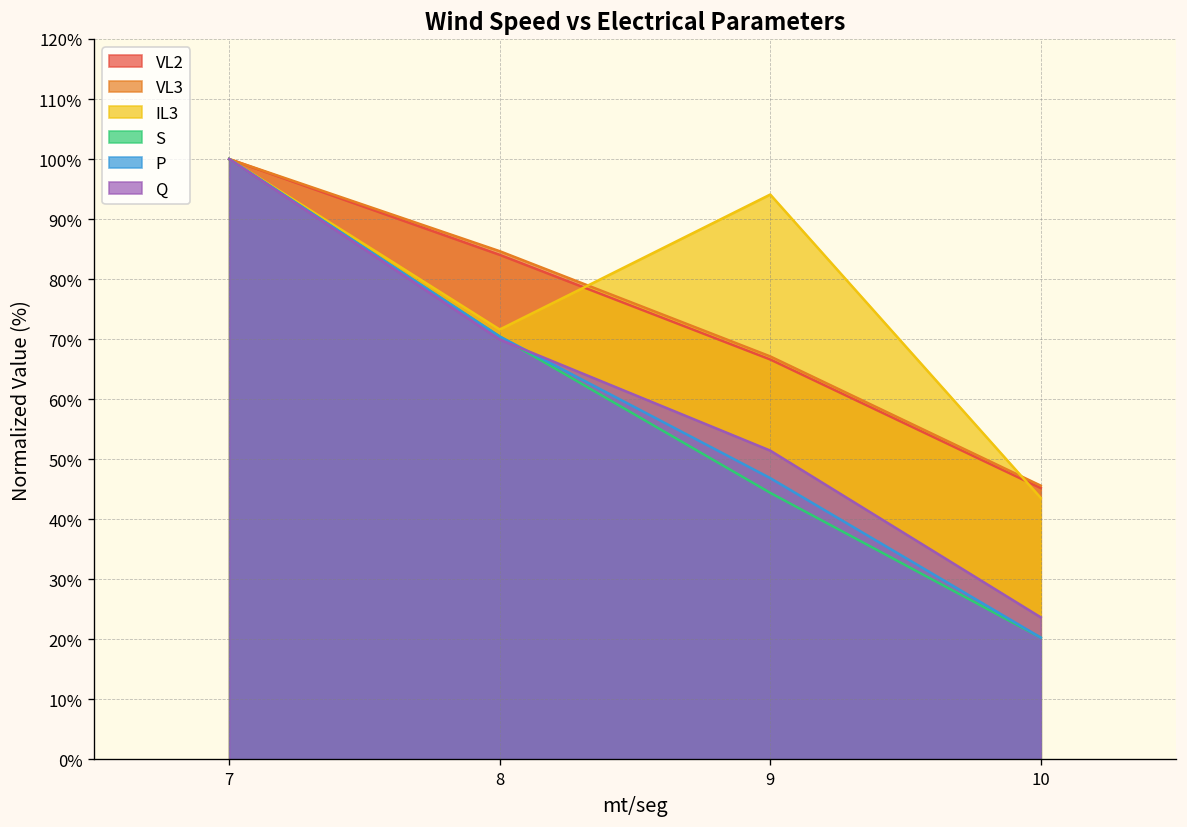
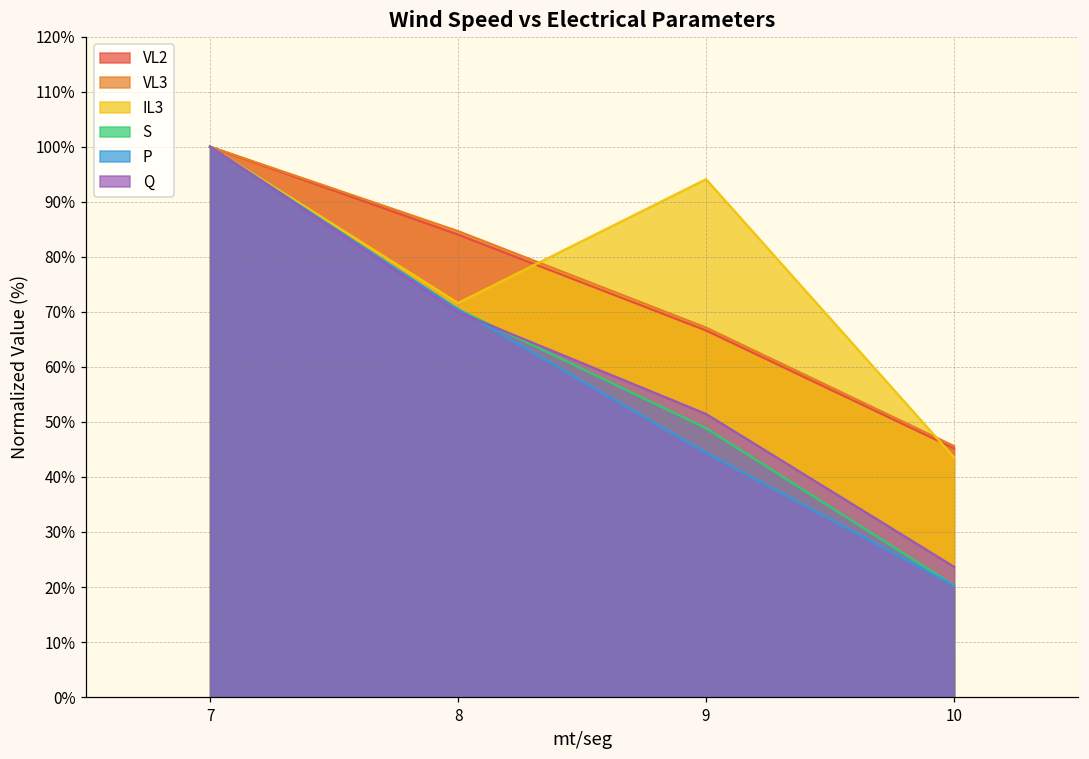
  {
    "IL3": {
      "8": "72%",
      "9": "94%",
      "10": "44%"
    },
    "S": {
-     "9": "44%"
+     "9": "49%"
    },
    "P": {
-     "9": "47%"
+     "9": "44%"
    },
    "Q": {
      "8": "70%",
      "9": "51%",
      "10": "24%"
    }
  }
